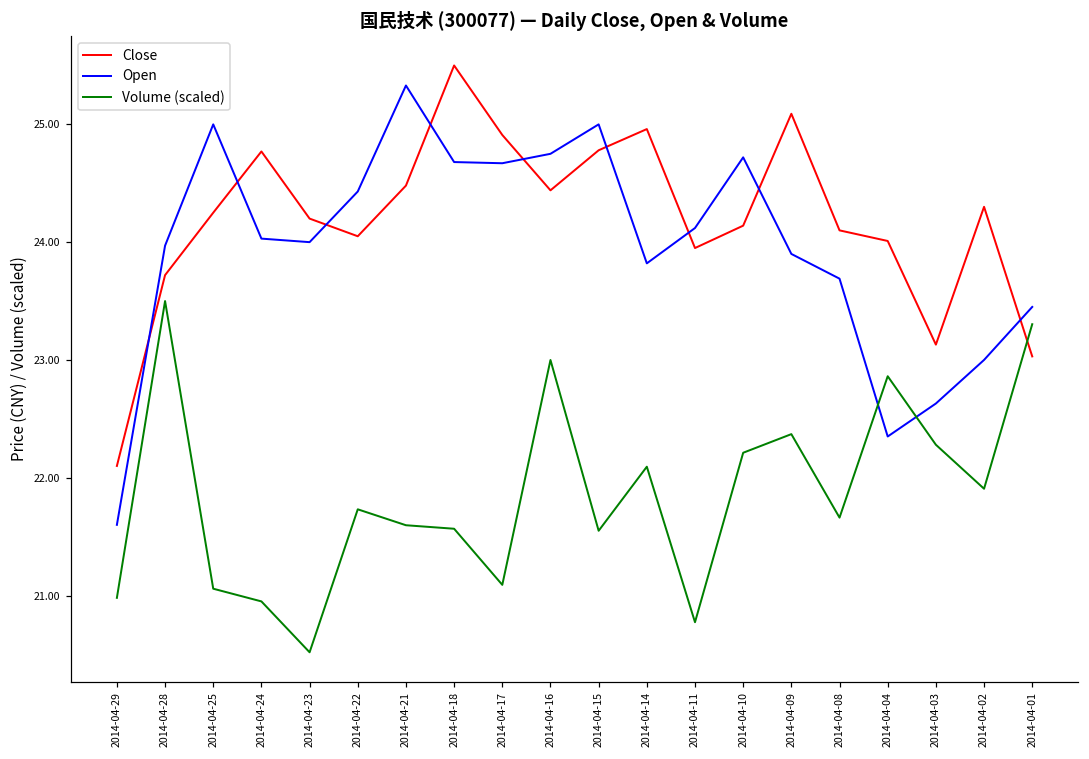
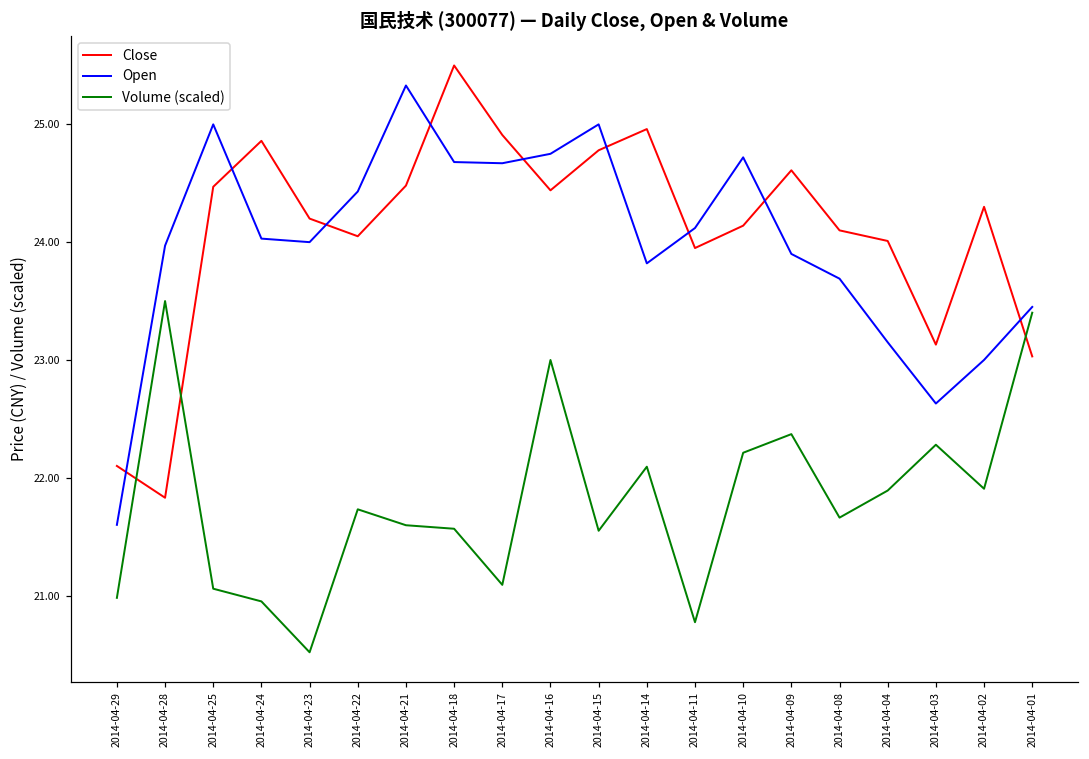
  {
    "Close": {
      "2014-04-29": 22.10,
-     "2014-04-28": 23.72,
-     "2014-04-25": 24.25,
-     "2014-04-24": 24.77,
+     "2014-04-28": 21.83,
+     "2014-04-25": 24.47,
+     "2014-04-24": 24.86,
      "2014-04-23": 24.20,
      "2014-04-22": 24.05,
      "2014-04-21": 24.48,
      "2014-04-18": 25.50,
      "2014-04-17": 24.91,
      "2014-04-16": 24.44,
      "2014-04-15": 24.78,
      "2014-04-14": 24.96,
      "2014-04-11": 23.95,
      "2014-04-10": 24.14,
-     "2014-04-09": 25.09,
+     "2014-04-09": 24.61,
      "2014-04-08": 24.10,
      "2014-04-04": 24.01,
      "2014-04-03": 23.13,
      "2014-04-02": 24.30,
      "2014-04-01": 23.03
    },
    "Open": {
      "2014-04-29": 21.60,
      "2014-04-28": 23.97,
      "2014-04-25": 25.00,
      "2014-04-24": 24.03,
      "2014-04-23": 24.00,
      "2014-04-22": 24.43,
      "2014-04-21": 25.33,
      "2014-04-18": 24.68,
      "2014-04-17": 24.67,
      "2014-04-16": 24.75,
      "2014-04-15": 25.00,
      "2014-04-14": 23.82,
      "2014-04-11": 24.12,
      "2014-04-10": 24.72,
      "2014-04-09": 23.90,
      "2014-04-08": 23.69,
-     "2014-04-04": 22.35,
+     "2014-04-04": 23.15,
      "2014-04-03": 22.63,
      "2014-04-02": 23.00,
      "2014-04-01": 23.45
    },
    "Volume (scaled)": {
      "2014-04-29": 20.98,
      "2014-04-28": 23.50,
      "2014-04-25": 21.06,
      "2014-04-24": 20.95,
      "2014-04-23": 20.52,
      "2014-04-22": 21.73,
      "2014-04-21": 21.60,
      "2014-04-18": 21.57,
      "2014-04-17": 21.09,
      "2014-04-16": 23.00,
      "2014-04-15": 21.55,
      "2014-04-14": 22.09,
      "2014-04-11": 20.77,
      "2014-04-10": 22.21,
      "2014-04-09": 22.37,
      "2014-04-08": 21.66,
-     "2014-04-04": 22.86,
+     "2014-04-04": 21.89,
      "2014-04-03": 22.28,
      "2014-04-02": 21.91,
-     "2014-04-01": 23.30
+     "2014-04-01": 23.40
    }
  }
